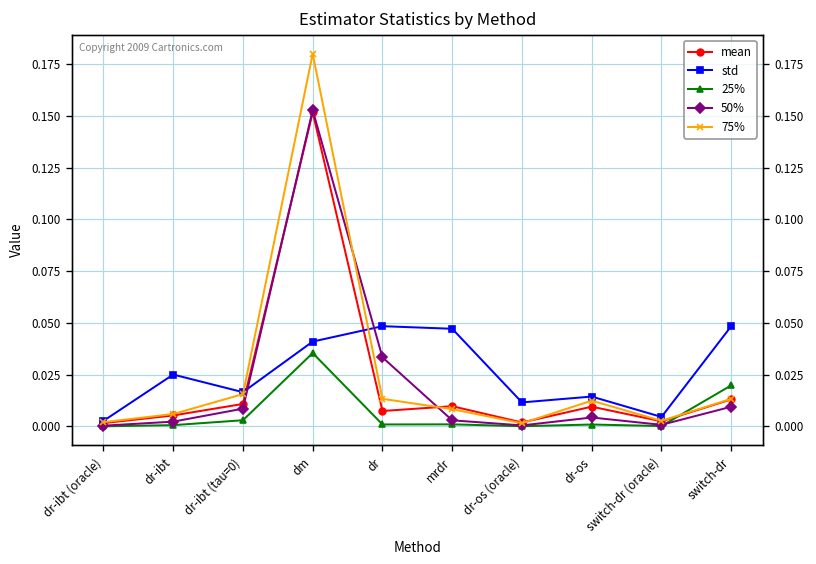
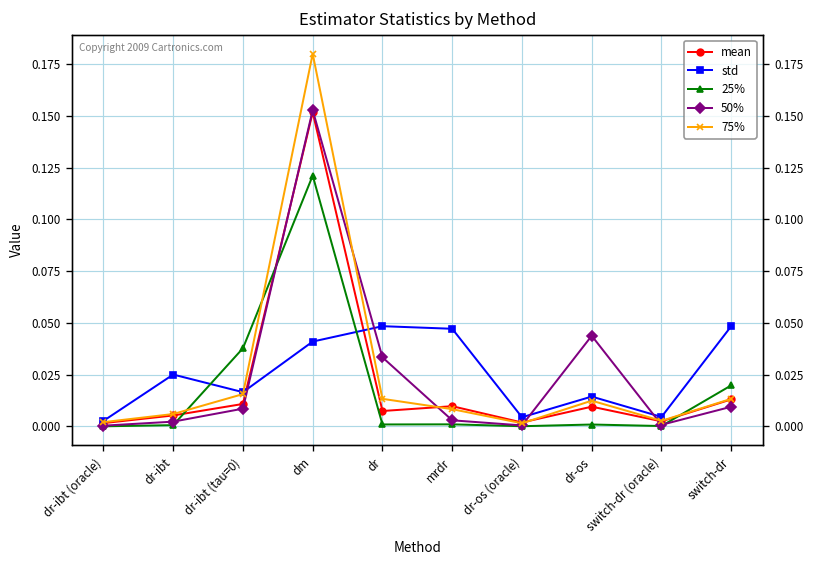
  {
    "mean": {
      "dr-ibt (tau=0)": 0.011,
      "dr": 0.007,
      "dr-os": 0.009
    },
    "std": {
      "dr-ibt": 0.025,
      "dm": 0.041,
      "dr": 0.048,
      "mrdr": 0.047,
-     "dr-os (oracle)": 0.012,
+     "dr-os (oracle)": 0.004,
      "dr-os": 0.014,
      "switch-dr (oracle)": 0.005,
      "switch-dr": 0.048
    },
    "25%": {
      "dr-ibt": 0.001,
-     "dr-ibt (tau=0)": 0.003,
-     "dm": 0.035,
+     "dr-ibt (tau=0)": 0.038,
+     "dm": 0.121,
      "dr": 0.001,
      "mrdr": 0.001,
      "dr-os": 0.001,
      "switch-dr": 0.020
    },
    "50%": {
      "dr-ibt": 0.002,
      "dr-ibt (tau=0)": 0.009,
      "dr": 0.033,
      "mrdr": 0.003,
-     "dr-os": 0.004,
+     "dr-os": 0.044,
      "switch-dr": 0.009
    },
    "75%": {
      "dm": 0.180,
      "dr": 0.013,
      "dr-os": 0.012
    }
  }
